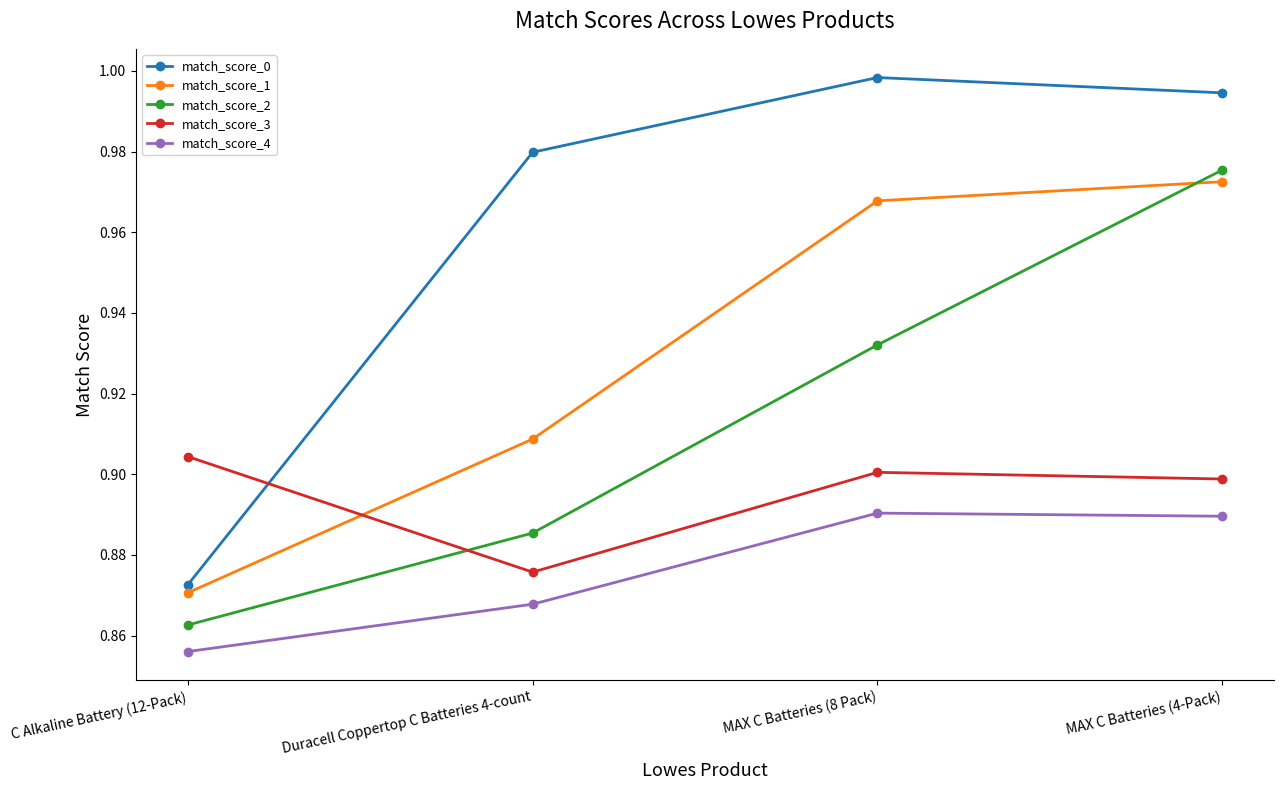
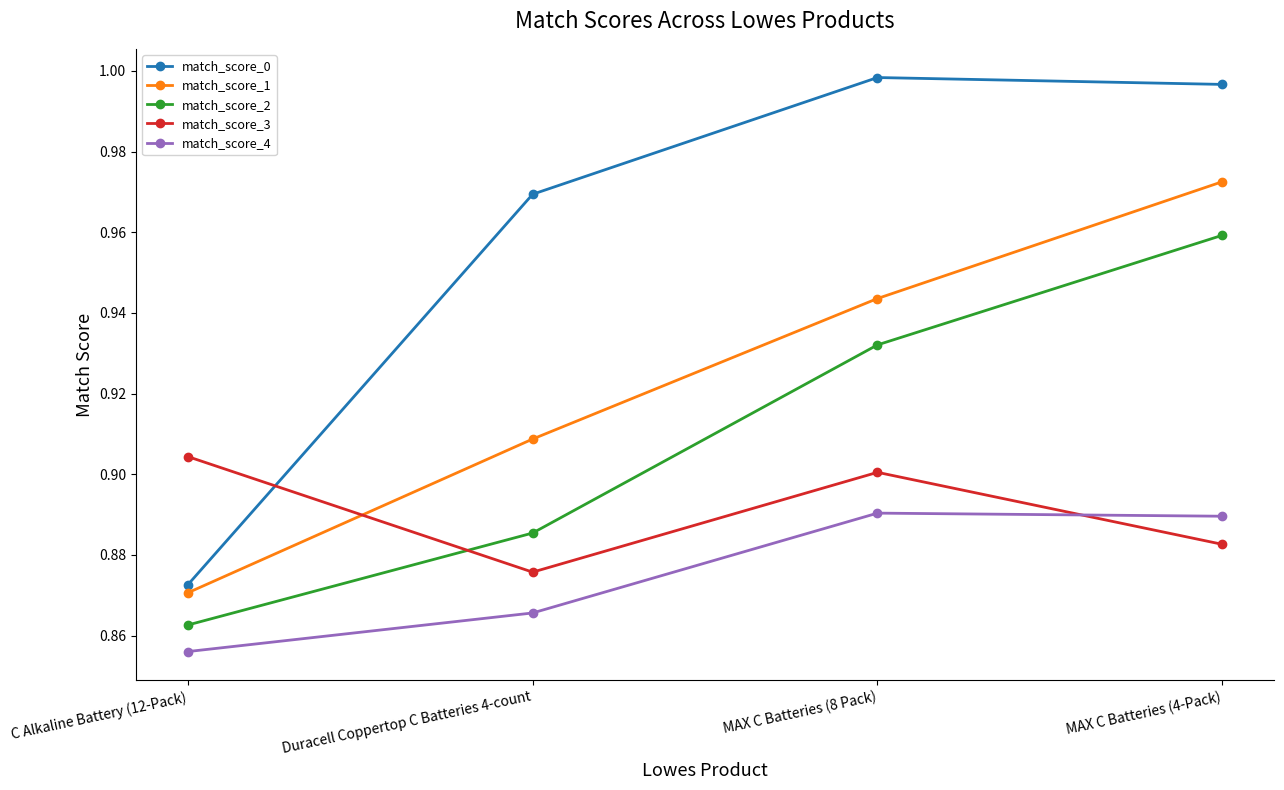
  {
    "match_score_0": {
      "C Alkaline Battery (12-Pack)": 0.873,
-     "Duracell Coppertop C Batteries 4-count": 0.980,
+     "Duracell Coppertop C Batteries 4-count": 0.969,
      "MAX C Batteries (8 Pack)": 0.998,
-     "MAX C Batteries (4-Pack)": 0.995
+     "MAX C Batteries (4-Pack)": 0.997
    },
    "match_score_1": {
      "C Alkaline Battery (12-Pack)": 0.871,
      "Duracell Coppertop C Batteries 4-count": 0.909,
-     "MAX C Batteries (8 Pack)": 0.968,
+     "MAX C Batteries (8 Pack)": 0.944,
      "MAX C Batteries (4-Pack)": 0.973
    },
    "match_score_2": {
      "C Alkaline Battery (12-Pack)": 0.863,
      "Duracell Coppertop C Batteries 4-count": 0.885,
      "MAX C Batteries (8 Pack)": 0.932,
-     "MAX C Batteries (4-Pack)": 0.975
+     "MAX C Batteries (4-Pack)": 0.959
    },
    "match_score_3": {
      "C Alkaline Battery (12-Pack)": 0.904,
      "Duracell Coppertop C Batteries 4-count": 0.876,
      "MAX C Batteries (8 Pack)": 0.900,
-     "MAX C Batteries (4-Pack)": 0.899
+     "MAX C Batteries (4-Pack)": 0.883
    },
    "match_score_4": {
      "C Alkaline Battery (12-Pack)": 0.856,
-     "Duracell Coppertop C Batteries 4-count": 0.868,
+     "Duracell Coppertop C Batteries 4-count": 0.866,
      "MAX C Batteries (8 Pack)": 0.890,
      "MAX C Batteries (4-Pack)": 0.890
    }
  }
